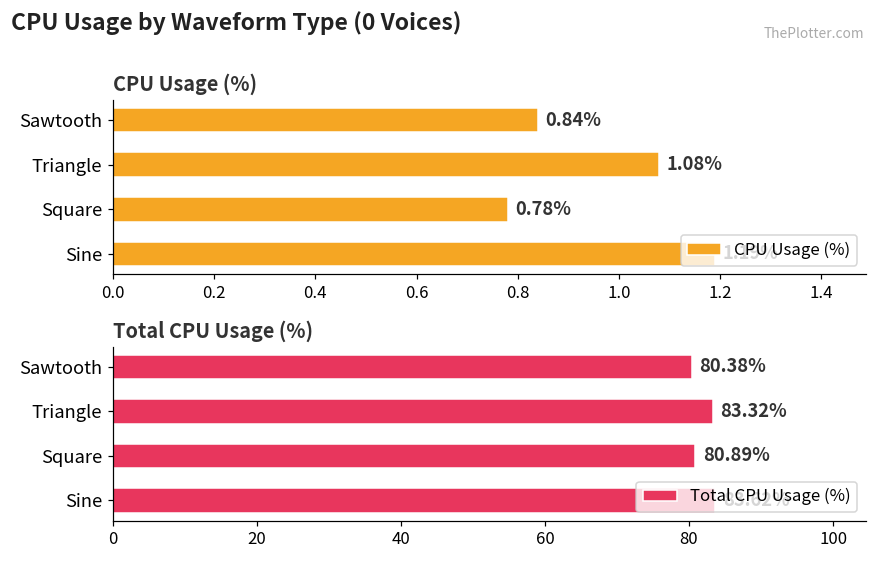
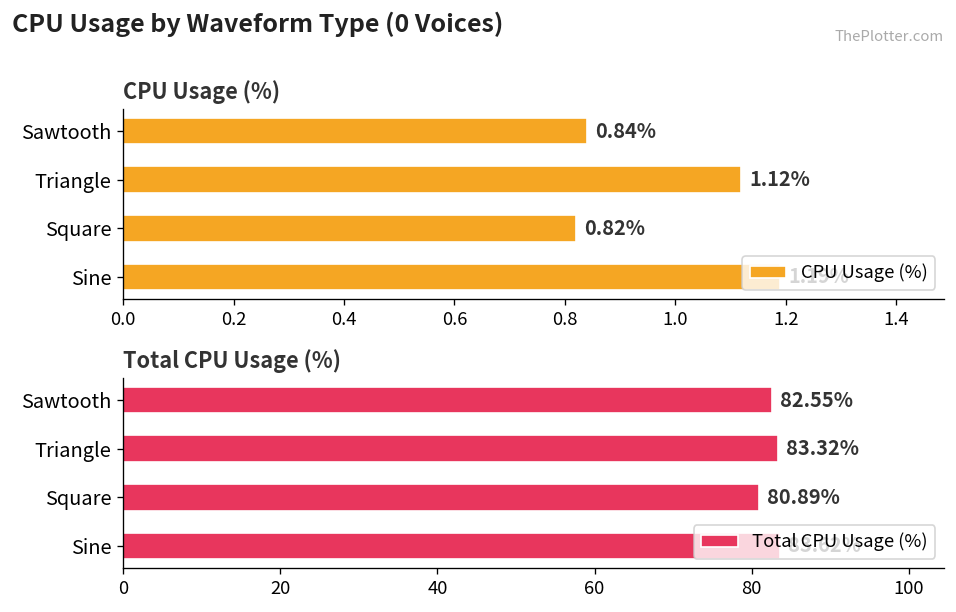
  {
    "CPU Usage (%)": {
      "Sawtooth": "0.84%",
-     "Triangle": "1.08%",
-     "Square": "0.78%"
+     "Triangle": "1.12%",
+     "Square": "0.82%"
    },
    "Total CPU Usage (%)": {
-     "Sawtooth": "80.38%",
+     "Sawtooth": "82.55%",
      "Triangle": "83.32%",
      "Square": "80.89%"
    }
  }
